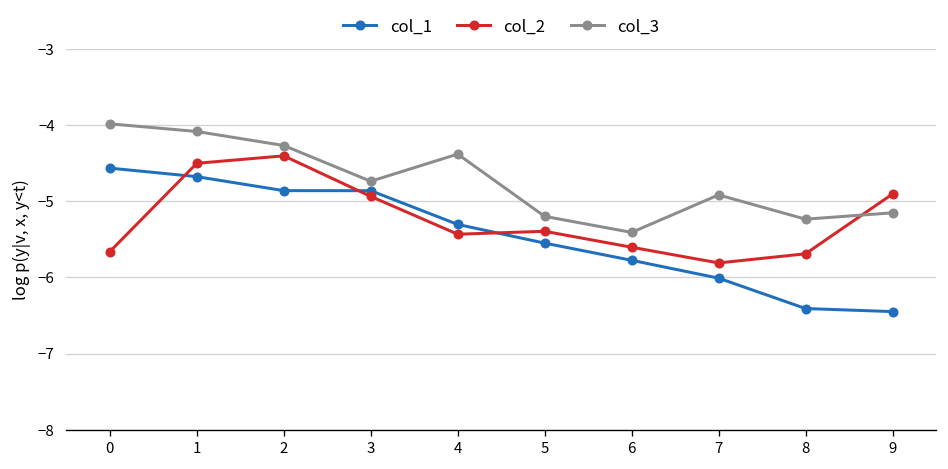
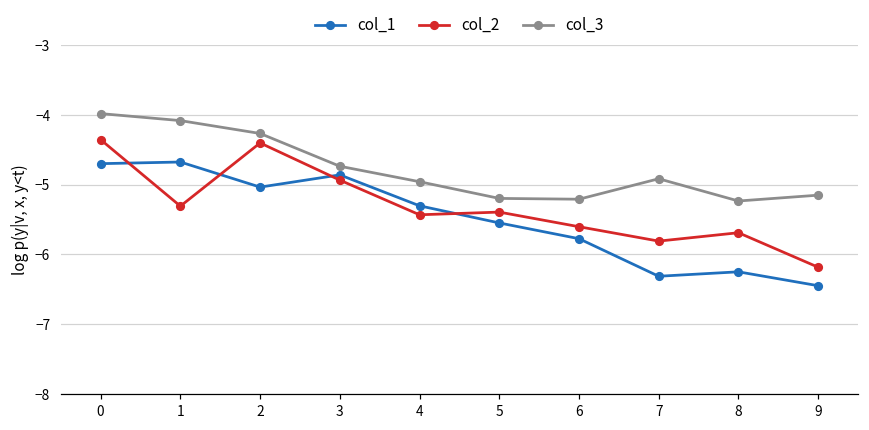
  {
    "col_1": {
-     "0": -4.6,
+     "0": -4.7,
      "1": -4.7,
-     "2": -4.9,
+     "2": -5.0,
      "3": -4.9,
      "4": -5.3,
      "5": -5.5,
      "6": -5.8,
-     "7": -6.0,
-     "8": -6.4,
+     "7": -6.3,
+     "8": -6.2,
      "9": -6.4
    },
    "col_2": {
-     "0": -5.7,
-     "1": -4.5,
+     "0": -4.4,
+     "1": -5.3,
      "2": -4.4,
      "3": -4.9,
      "4": -5.4,
      "5": -5.4,
      "6": -5.6,
      "7": -5.8,
      "8": -5.7,
-     "9": -4.9
+     "9": -6.2
    },
    "col_3": {
      "0": -4.0,
      "1": -4.1,
      "2": -4.3,
      "3": -4.7,
-     "4": -4.4,
+     "4": -5.0,
      "5": -5.2,
-     "6": -5.4,
+     "6": -5.2,
      "7": -4.9,
      "8": -5.2,
      "9": -5.2
    }
  }
